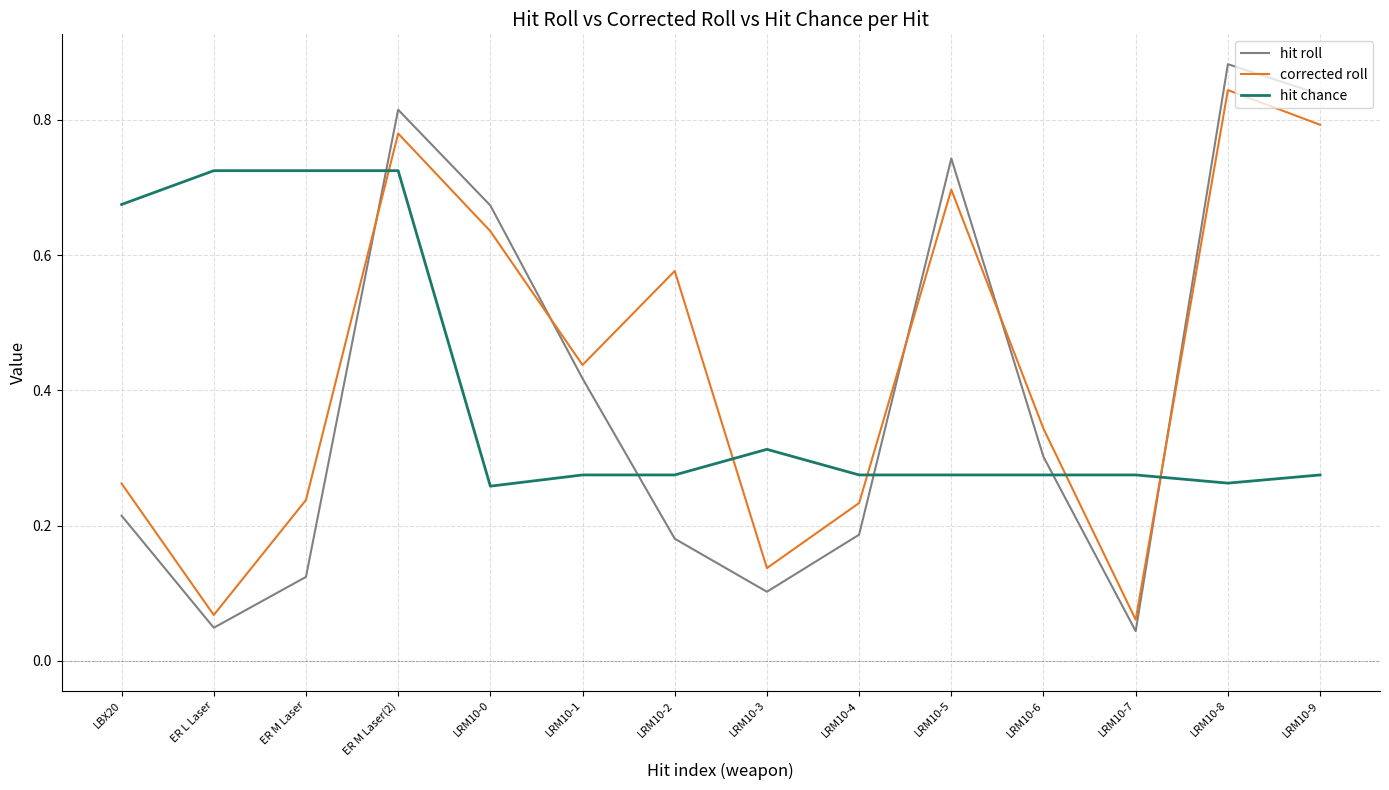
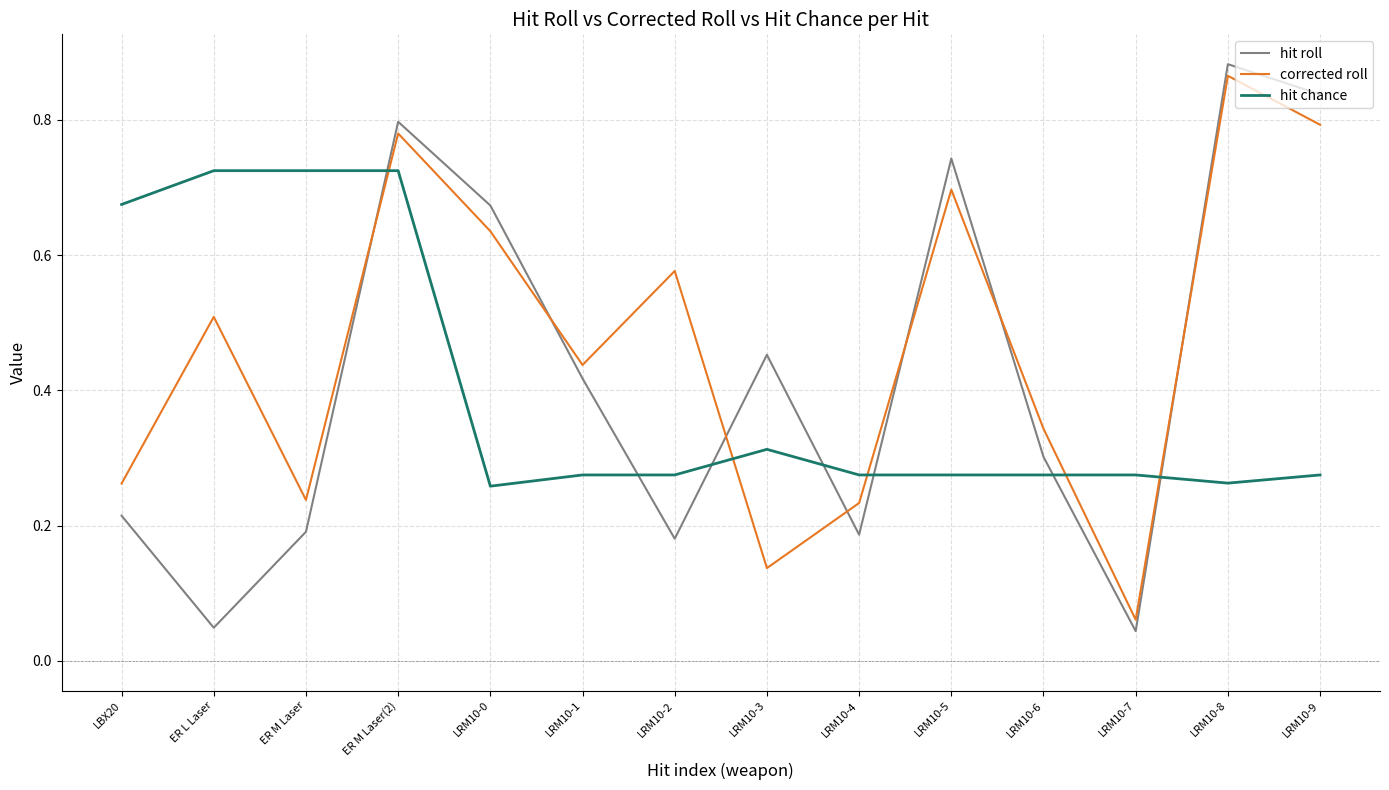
  {
    "hit roll": {
      "LBX20": 0.21,
      "ER L Laser": 0.05,
-     "ER M Laser": 0.12,
-     "ER M Laser(2)": 0.82,
+     "ER M Laser": 0.19,
+     "ER M Laser(2)": 0.80,
      "LRM10-0": 0.67,
      "LRM10-1": 0.42,
      "LRM10-2": 0.18,
-     "LRM10-3": 0.10,
+     "LRM10-3": 0.45,
      "LRM10-4": 0.19,
      "LRM10-5": 0.74,
      "LRM10-6": 0.30,
      "LRM10-7": 0.04,
      "LRM10-8": 0.88
    },
    "corrected roll": {
      "LBX20": 0.26,
-     "ER L Laser": 0.07,
+     "ER L Laser": 0.51,
      "ER M Laser": 0.24,
      "ER M Laser(2)": 0.78,
      "LRM10-0": 0.64,
      "LRM10-1": 0.44,
      "LRM10-2": 0.58,
      "LRM10-3": 0.14,
      "LRM10-4": 0.23,
      "LRM10-5": 0.70,
      "LRM10-6": 0.34,
      "LRM10-7": 0.06,
-     "LRM10-8": 0.84,
+     "LRM10-8": 0.87,
      "LRM10-9": 0.79
    },
    "hit chance": {
      "LBX20": 0.67,
      "ER L Laser": 0.72,
      "ER M Laser": 0.72,
      "ER M Laser(2)": 0.72,
      "LRM10-0": 0.26,
      "LRM10-1": 0.27,
      "LRM10-2": 0.27,
      "LRM10-3": 0.31,
      "LRM10-4": 0.27,
      "LRM10-5": 0.27,
      "LRM10-6": 0.27,
      "LRM10-7": 0.27,
      "LRM10-8": 0.26,
      "LRM10-9": 0.27
    }
  }
